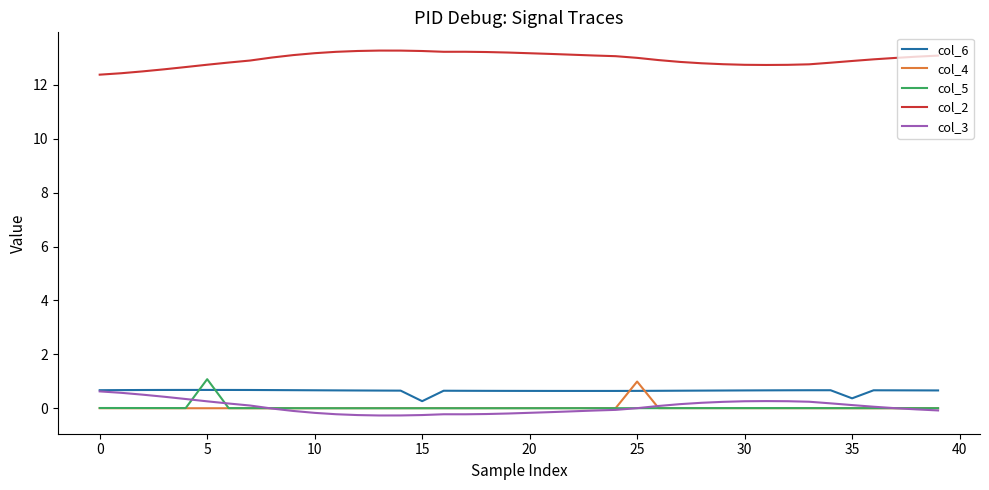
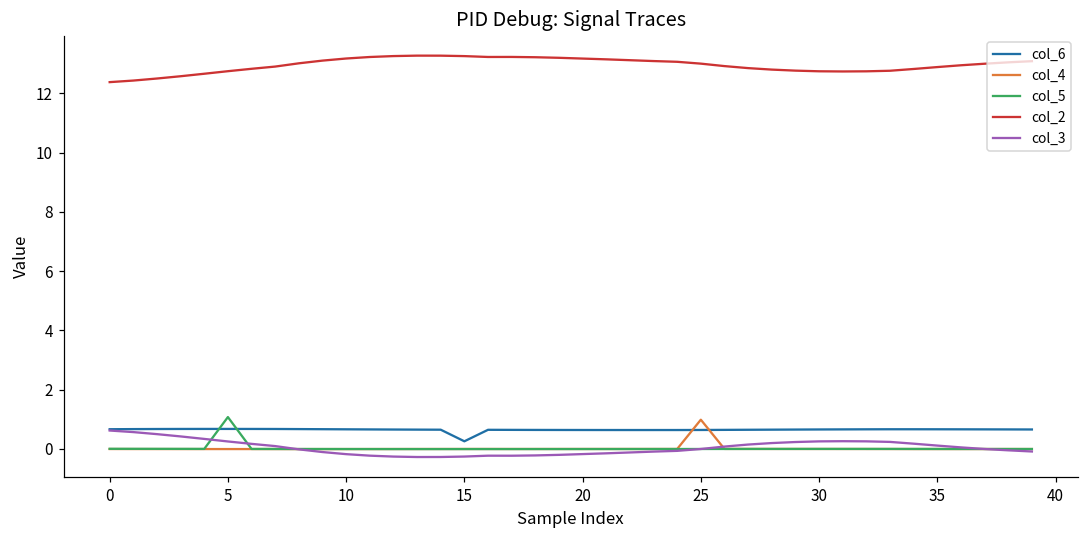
  {
    "col_6": {
      "5": 0.7,
      "10": 0.7,
      "15": 0.3,
      "20": 0.6,
      "25": 0.6,
      "30": 0.7,
-     "35": 0.4
+     "35": 0.7
    },
    "col_4": {
      "5": 0.0,
      "25": 1.0
    },
    "col_5": {
      "5": 1.1
    },
    "col_2": {
      "0": 12.4,
      "5": 12.7,
      "10": 13.2,
      "15": 13.3,
      "20": 13.2,
      "25": 13.0,
      "30": 12.7,
      "35": 12.9
    },
    "col_3": {
      "5": 0.3,
      "10": -0.2,
      "15": -0.3,
      "20": -0.2,
      "30": 0.3,
      "35": 0.1
    }
  }
